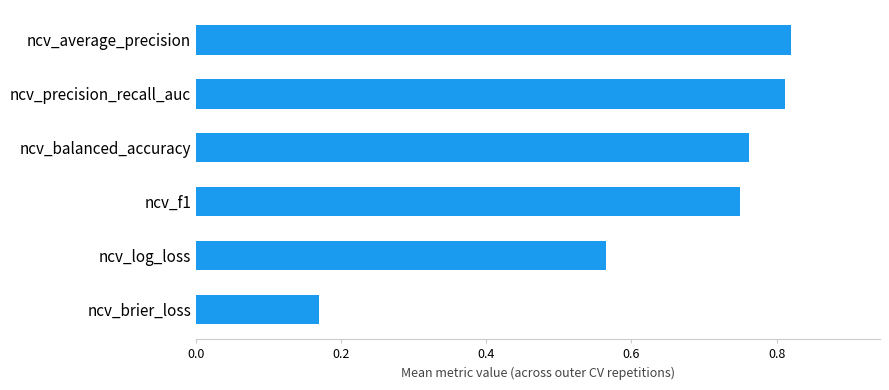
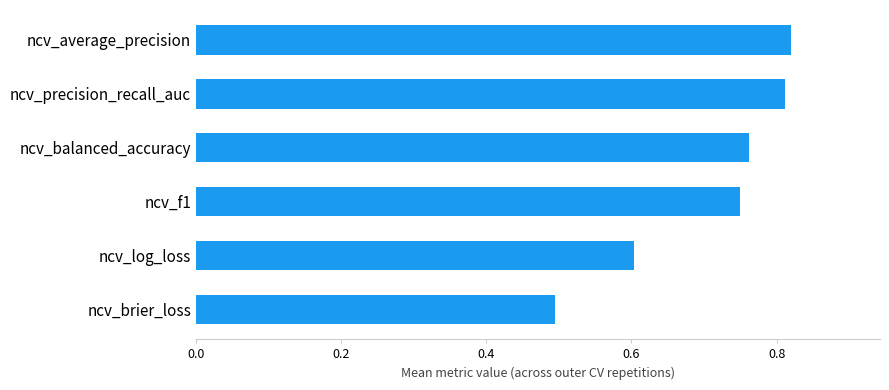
  {
    "ncv_average_precision": 0.82,
    "ncv_precision_recall_auc": 0.81,
    "ncv_balanced_accuracy": 0.76,
    "ncv_f1": 0.75,
-   "ncv_log_loss": 0.56,
-   "ncv_brier_loss": 0.17
+   "ncv_log_loss": 0.60,
+   "ncv_brier_loss": 0.50
  }
